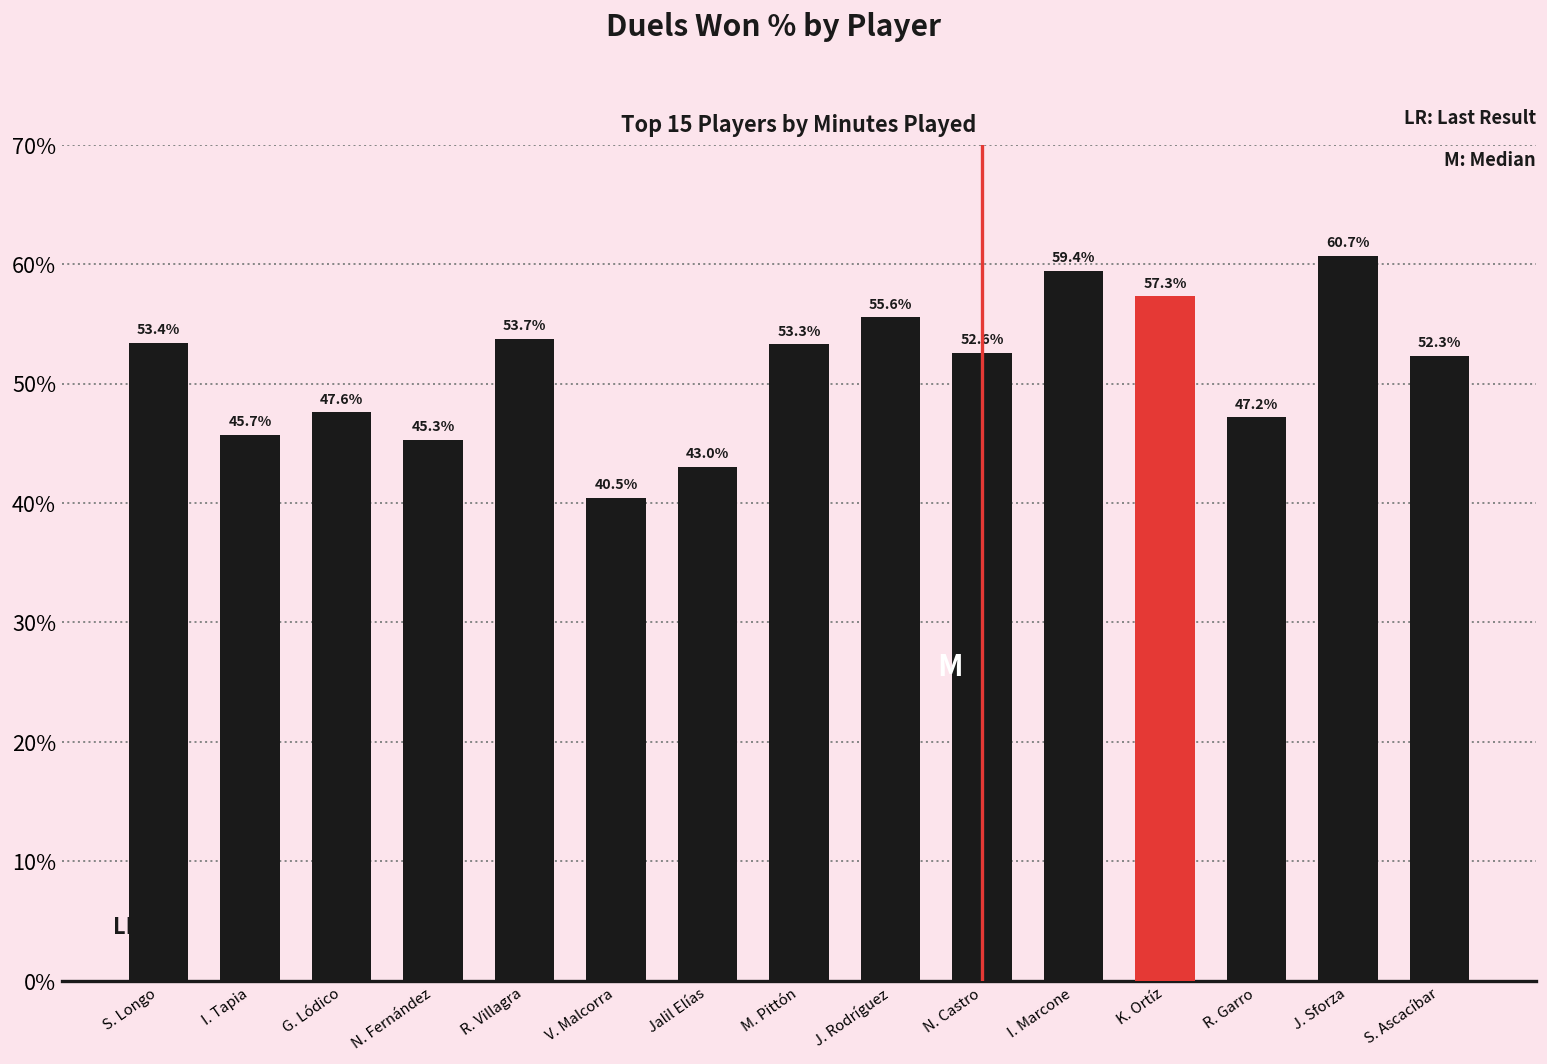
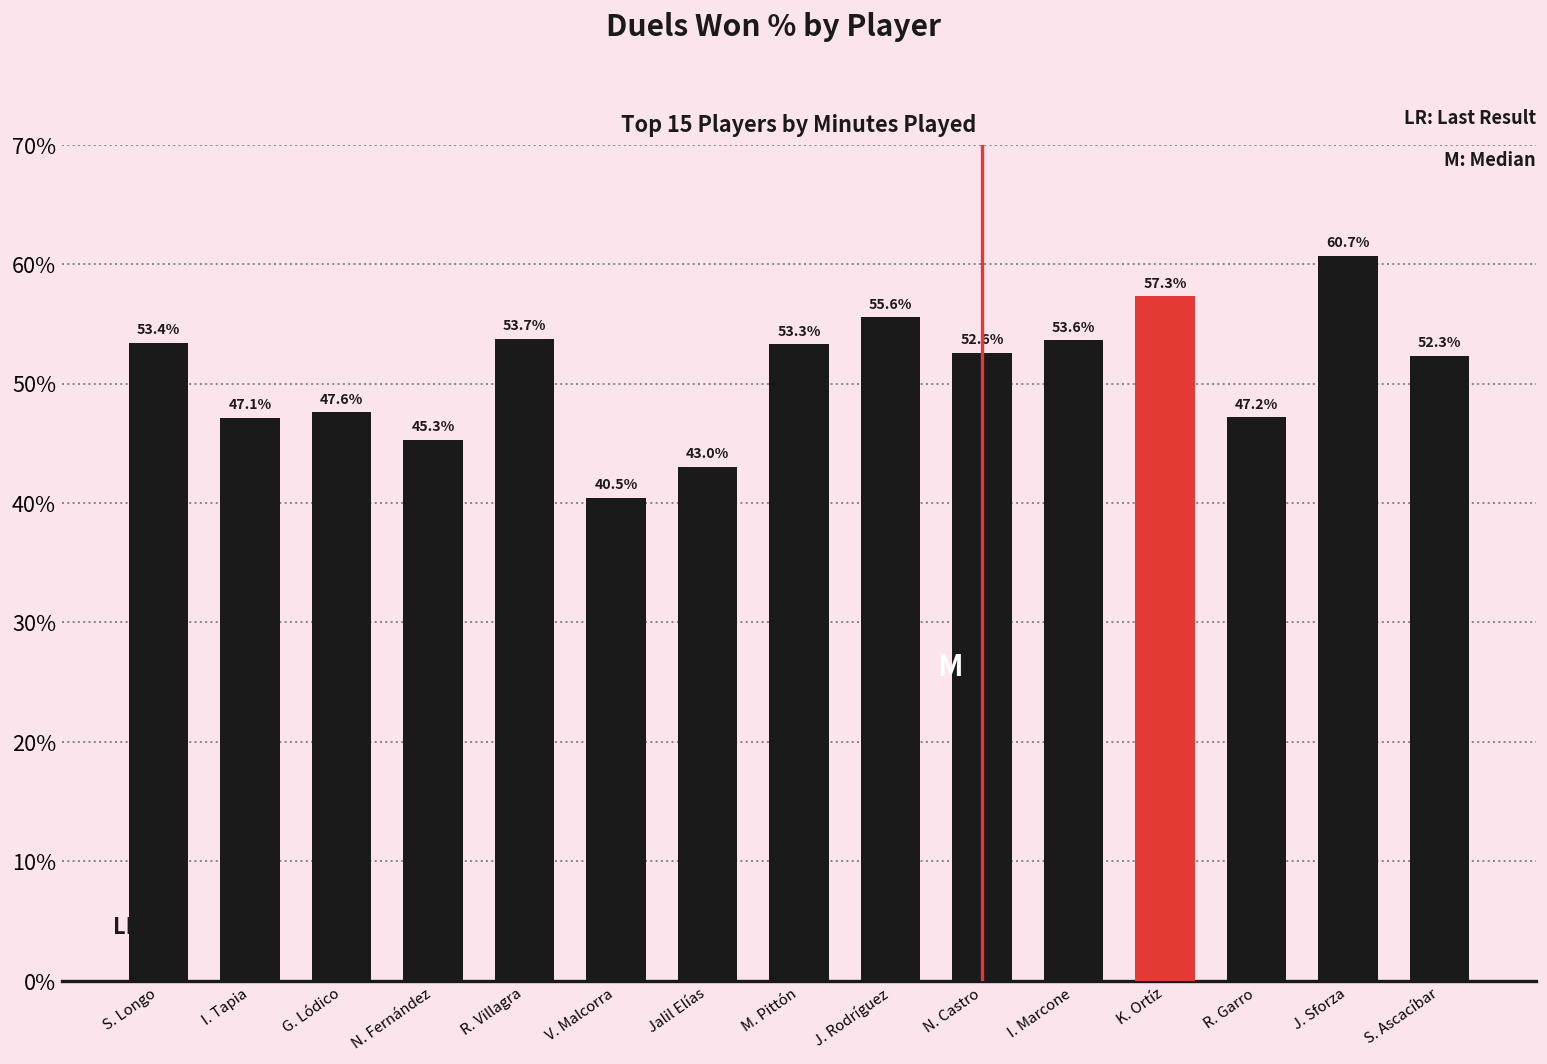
  {
    "S. Longo": "53.4%",
-   "I. Tapia": "45.7%",
+   "I. Tapia": "47.1%",
    "G. Lódico": "47.6%",
    "N. Fernández": "45.3%",
    "R. Villagra": "53.7%",
    "V. Malcorra": "40.5%",
    "Jalil Elías": "43.0%",
    "M. Pittón": "53.3%",
    "J. Rodríguez": "55.6%",
    "N. Castro": "52.6%",
-   "I. Marcone": "59.4%",
+   "I. Marcone": "53.6%",
    "K. Ortíz": "57.3%",
    "R. Garro": "47.2%",
    "J. Sforza": "60.7%",
    "S. Ascacíbar": "52.3%"
  }
